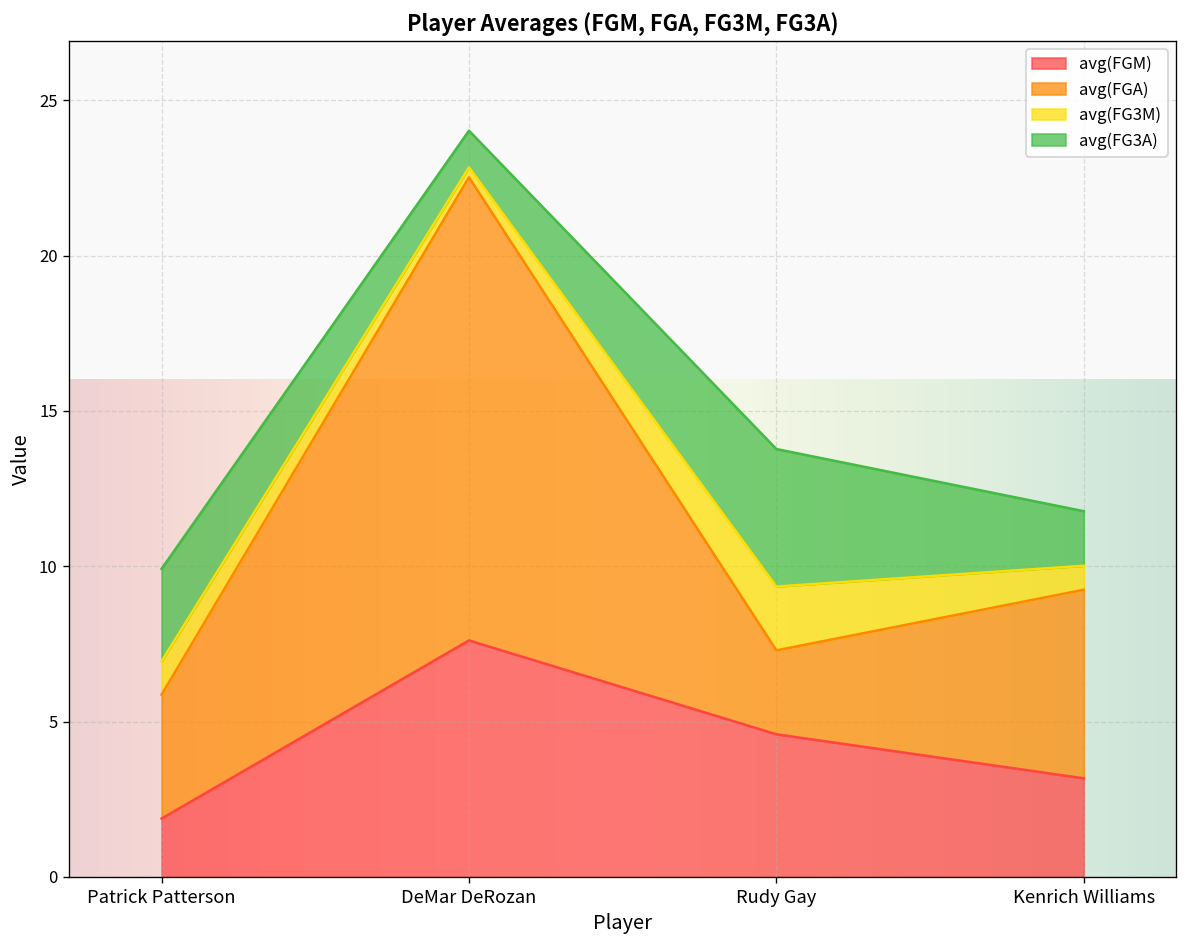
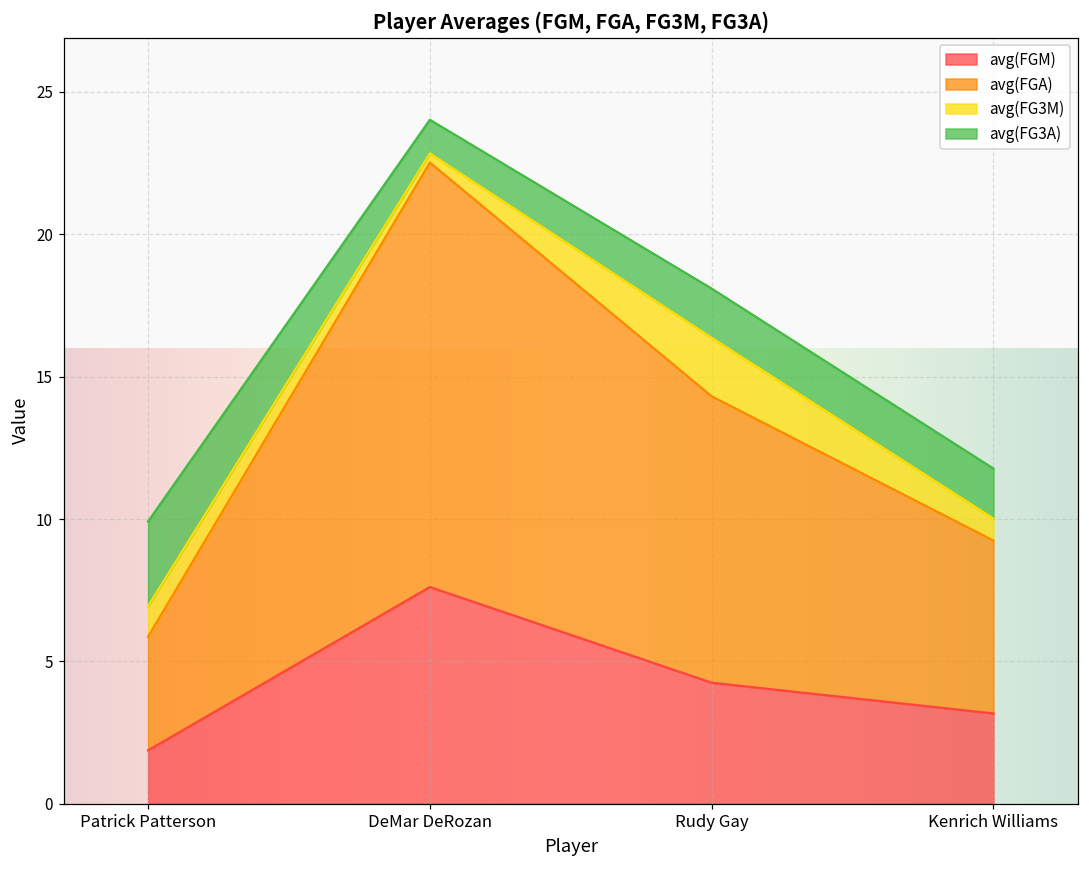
  {
    "avg(FGM)": {
      "Patrick Patterson": 1.9,
      "DeMar DeRozan": 7.6,
-     "Rudy Gay": 4.6,
+     "Rudy Gay": 4.3,
      "Kenrich Williams": 3.2
    },
    "avg(FGA)": {
      "Patrick Patterson": 4.0,
      "DeMar DeRozan": 14.9,
-     "Rudy Gay": 2.7,
+     "Rudy Gay": 10.1,
      "Kenrich Williams": 6.1
    },
    "avg(FG3M)": {
      "Patrick Patterson": 1.1,
      "DeMar DeRozan": 0.3,
      "Rudy Gay": 2.1,
      "Kenrich Williams": 0.8
    },
    "avg(FG3A)": {
      "Patrick Patterson": 3.0,
      "DeMar DeRozan": 1.2,
-     "Rudy Gay": 4.4,
+     "Rudy Gay": 1.7,
      "Kenrich Williams": 1.8
    }
  }
